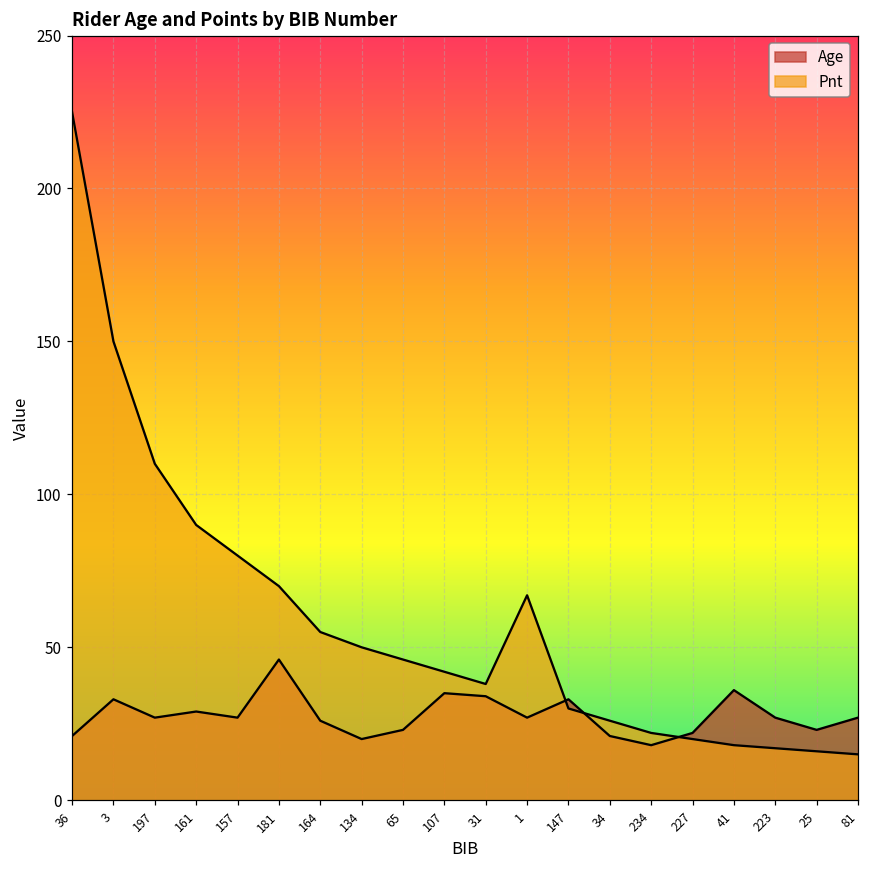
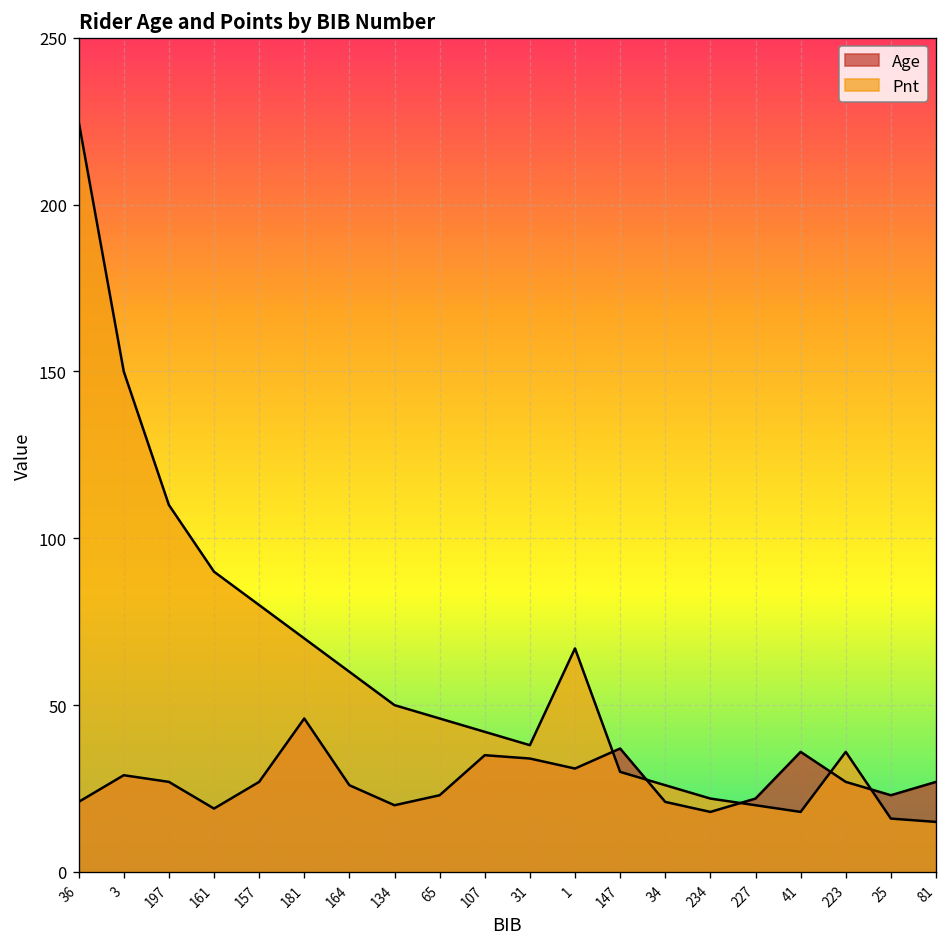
  {
    "Age": {
      "36": 21,
-     "3": 33,
+     "3": 29,
      "197": 27,
-     "161": 29,
+     "161": 19,
      "157": 27,
      "181": 46,
      "164": 26,
      "134": 20,
      "65": 23,
      "107": 35,
      "31": 34,
-     "1": 27,
-     "147": 33,
+     "1": 31,
+     "147": 37,
      "34": 21,
      "234": 18,
      "227": 22,
      "41": 36,
      "223": 27,
      "25": 23,
      "81": 27
    },
    "Pnt": {
      "36": 225,
      "3": 150,
      "197": 110,
      "161": 90,
      "157": 80,
      "181": 70,
-     "164": 55,
+     "164": 60,
      "134": 50,
      "65": 46,
      "107": 42,
      "31": 38,
      "1": 67,
      "147": 30,
      "34": 26,
      "234": 22,
      "227": 20,
      "41": 18,
-     "223": 17,
+     "223": 36,
      "25": 16,
      "81": 15
    }
  }
